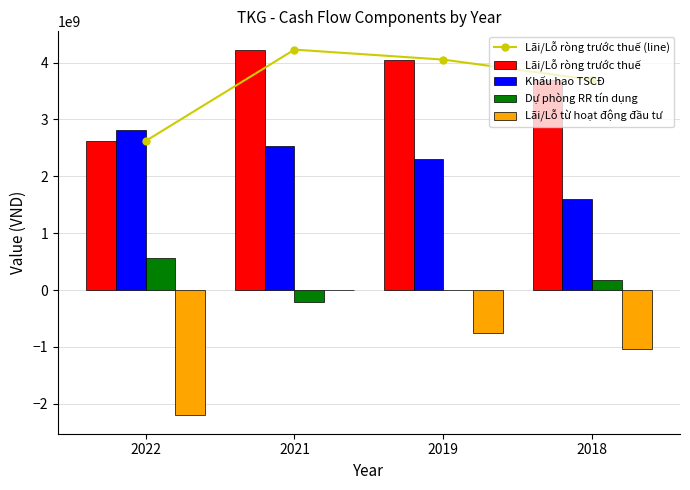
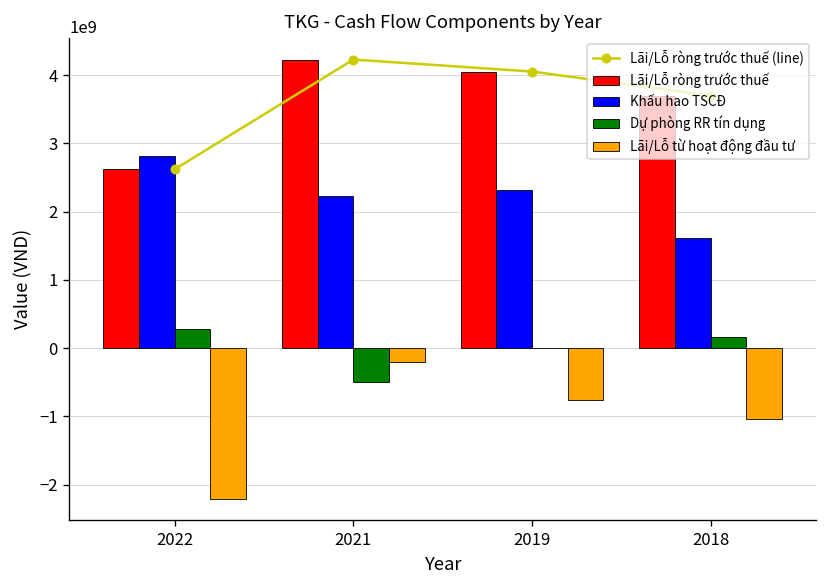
  {
    "Lãi/Lỗ ròng trước thuế": {
      "2022": 2600000000,
      "2021": 4200000000,
      "2019": 4100000000
    },
    "Lãi/Lỗ ròng trước thuế (line)": {
      "2022": 2600000000,
      "2021": 4200000000,
      "2019": 4100000000
    },
    "Khấu hao TSCĐ": {
      "2022": 2800000000,
-     "2021": 2500000000,
+     "2021": 2200000000,
      "2019": 2300000000,
      "2018": 1600000000
    },
    "Dự phòng RR tín dụng": {
-     "2022": 600000000,
-     "2021": -200000000,
+     "2022": 300000000,
+     "2021": -500000000,
      "2019": 0,
      "2018": 200000000
    },
    "Lãi/Lỗ từ hoạt động đầu tư": {
      "2022": -2200000000,
-     "2021": 0,
+     "2021": -200000000,
      "2019": -800000000,
      "2018": -1000000000
    }
  }
